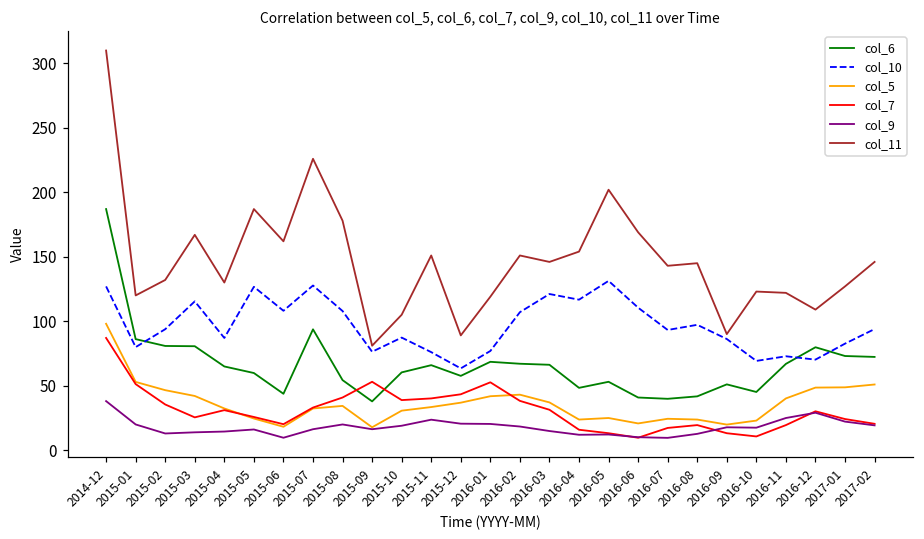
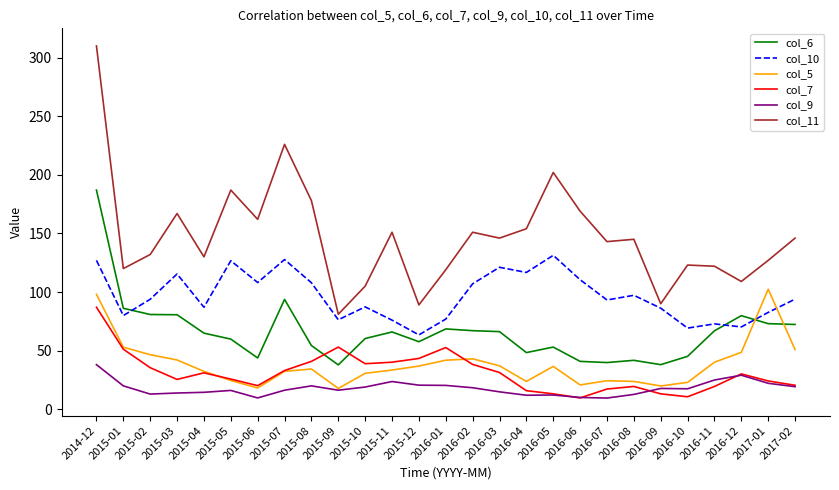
  {
    "col_6": {
      "2014-12": 187,
      "2015-01": 86,
      "2015-02": 81,
      "2015-03": 81,
      "2015-04": 65,
      "2015-05": 60,
      "2015-06": 44,
      "2015-07": 94,
      "2015-08": 54,
      "2015-09": 38,
      "2015-10": 60,
      "2015-11": 66,
      "2015-12": 58,
      "2016-01": 69,
      "2016-02": 67,
      "2016-03": 66,
      "2016-04": 48,
      "2016-05": 53,
      "2016-06": 41,
      "2016-07": 40,
      "2016-08": 42,
-     "2016-09": 51,
+     "2016-09": 38,
      "2016-10": 45,
      "2016-11": 67,
      "2016-12": 80,
      "2017-01": 73,
      "2017-02": 72
    },
    "col_10": {
      "2014-12": 127,
      "2015-01": 80,
      "2015-02": 94,
      "2015-03": 115,
      "2015-04": 87,
      "2015-05": 127,
      "2015-06": 108,
      "2015-07": 128,
      "2015-08": 108,
      "2015-09": 76,
      "2015-10": 87,
      "2015-11": 76,
      "2015-12": 63,
      "2016-01": 77,
      "2016-02": 107,
      "2016-03": 121,
      "2016-04": 117,
      "2016-05": 131,
      "2016-06": 111,
      "2016-07": 93,
      "2016-08": 97,
      "2016-09": 86,
      "2016-10": 69,
      "2016-11": 73,
      "2016-12": 70,
      "2017-01": 83,
      "2017-02": 94
    },
    "col_5": {
      "2014-12": 98,
      "2015-02": 47,
      "2015-03": 42,
      "2015-08": 34,
      "2015-10": 31,
      "2015-11": 33,
      "2015-12": 37,
      "2016-01": 42,
      "2016-02": 43,
      "2016-03": 37,
      "2016-04": 24,
-     "2016-05": 25,
+     "2016-05": 37,
      "2016-06": 21,
      "2016-07": 24,
      "2016-08": 24,
      "2016-10": 23,
      "2016-11": 40,
      "2016-12": 49,
-     "2017-01": 49,
+     "2017-01": 102,
      "2017-02": 51
    },
    "col_7": {
      "2014-12": 87,
      "2015-02": 35,
      "2015-03": 25,
      "2015-08": 41,
      "2015-09": 53,
      "2015-10": 39,
      "2015-11": 40,
      "2015-12": 43,
      "2016-01": 53,
      "2016-02": 38,
      "2016-03": 31,
      "2016-04": 16,
      "2016-07": 17,
      "2016-08": 19,
      "2016-09": 13,
      "2016-10": 11,
      "2016-11": 19
    },
    "col_9": {
      "2014-12": 38,
      "2015-01": 20,
      "2015-02": 13,
      "2015-03": 14,
      "2015-04": 14,
      "2015-05": 16,
      "2015-06": 10,
      "2015-07": 16,
      "2015-08": 20,
      "2015-10": 19,
      "2015-11": 24,
      "2015-12": 21,
      "2016-01": 20,
      "2016-02": 18,
      "2016-03": 15,
      "2016-04": 12,
      "2016-07": 10,
      "2016-08": 13,
      "2016-10": 17,
      "2016-11": 25
    },
    "col_11": {
      "2014-12": 310,
      "2015-01": 120,
      "2015-02": 132,
      "2015-03": 167,
      "2015-04": 130,
      "2015-05": 187,
      "2015-06": 162,
      "2015-07": 226,
      "2015-08": 178,
      "2015-09": 81,
      "2015-10": 105,
      "2015-11": 151,
      "2015-12": 89,
      "2016-01": 119,
      "2016-02": 151,
      "2016-03": 146,
      "2016-04": 154,
      "2016-05": 202,
      "2016-06": 169,
      "2016-07": 143,
      "2016-08": 145,
      "2016-09": 90,
      "2016-10": 123,
      "2016-11": 122,
      "2016-12": 109,
      "2017-01": 127,
      "2017-02": 146
    }
  }
